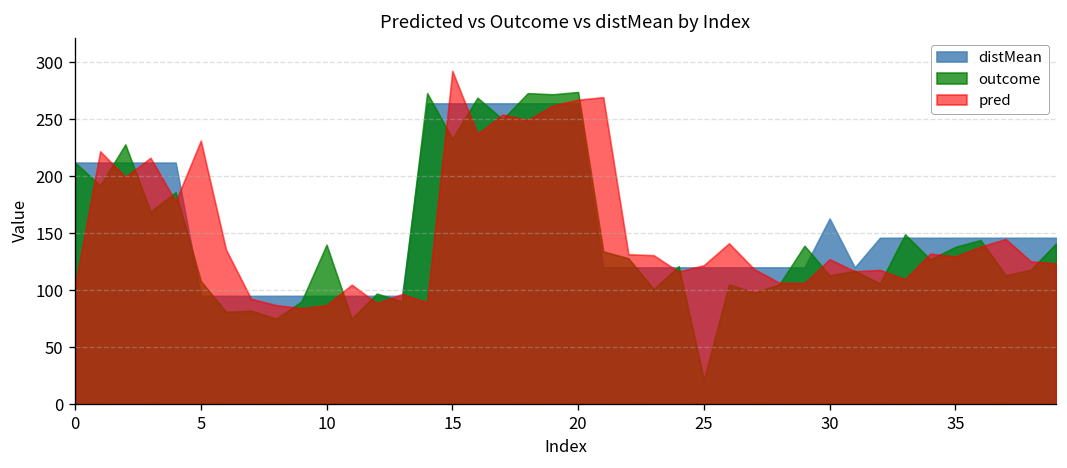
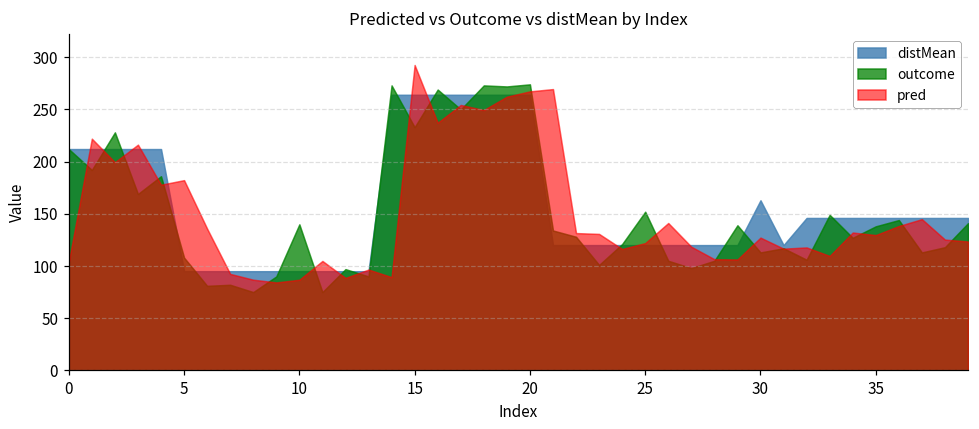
  {
    "distMean": {
      "5": 100,
      "10": 100,
      "15": 260,
      "20": 260,
      "30": 160,
      "35": 150
    },
    "outcome": {
      "5": 110,
      "10": 140,
      "15": 230,
      "20": 270,
-     "25": 20,
+     "25": 150,
      "30": 110,
      "35": 140
    },
    "pred": {
      "0": 100,
-     "5": 230,
+     "5": 180,
      "10": 90,
      "15": 290,
      "20": 270,
      "30": 130,
      "35": 130
    }
  }
